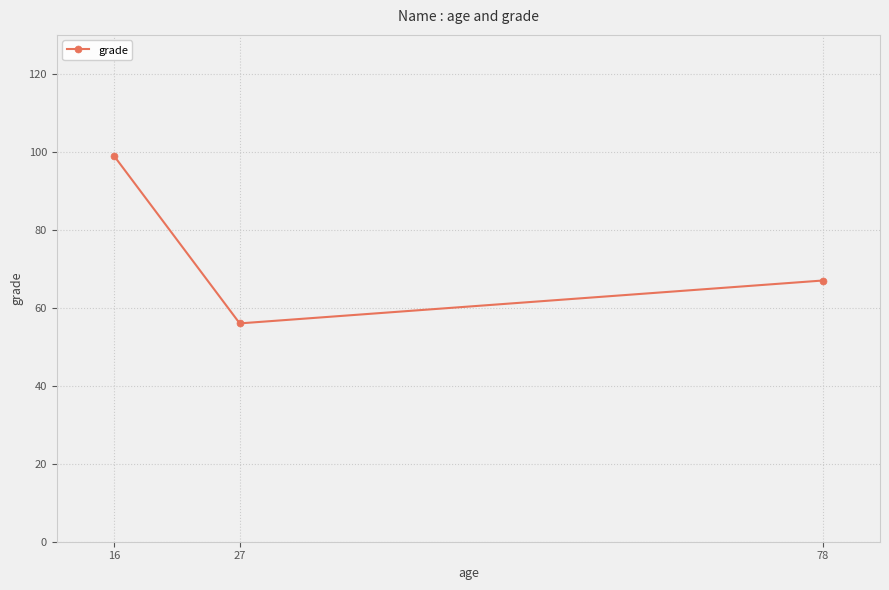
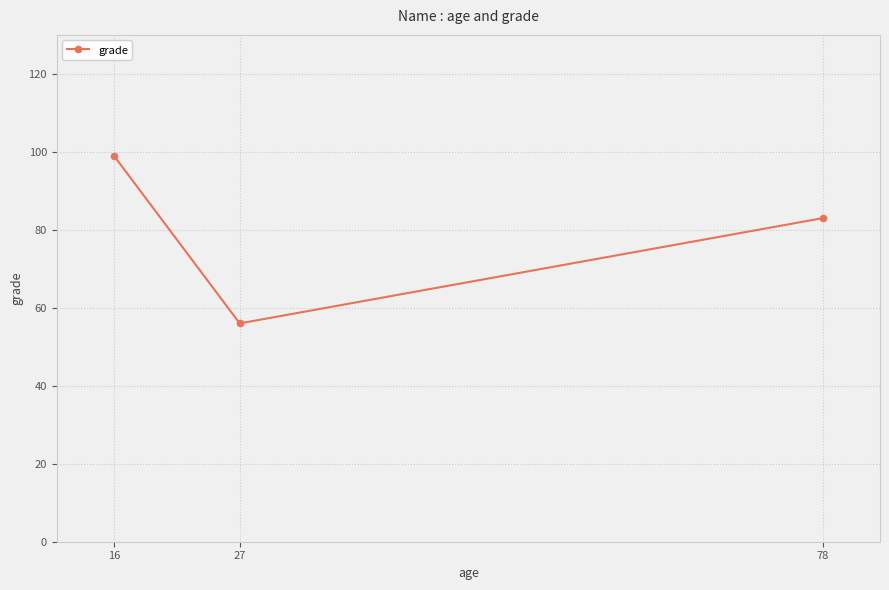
  {
    "16": 99,
    "27": 56,
-   "78": 67
+   "78": 83
  }
